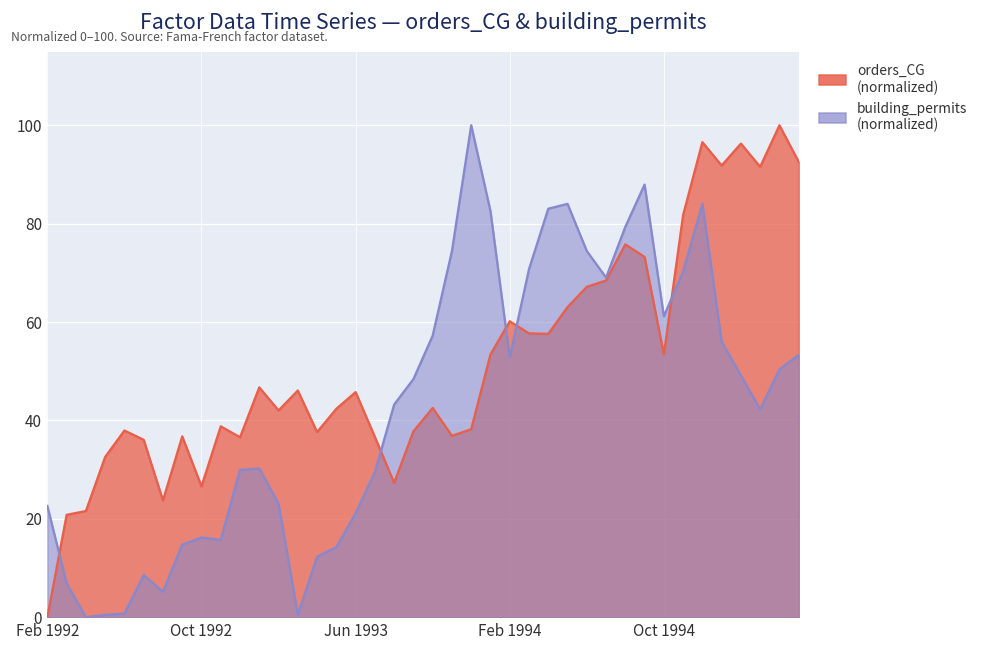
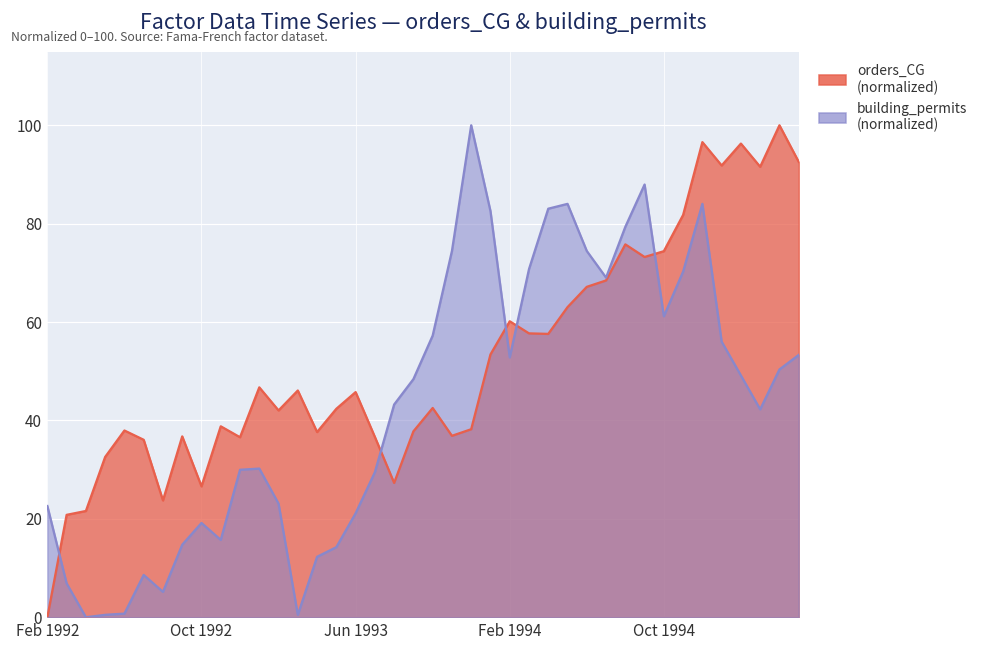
  {
    "orders_CG (normalized)": {
      "Feb 1992": 0,
      "Oct 1992": 27,
      "Jun 1993": 46,
      "Feb 1994": 60,
-     "Oct 1994": 53
+     "Oct 1994": 74
    },
    "building_permits (normalized)": {
      "Feb 1992": 23,
-     "Oct 1992": 16,
+     "Oct 1992": 19,
      "Jun 1993": 21,
      "Feb 1994": 53,
      "Oct 1994": 61
    }
  }
